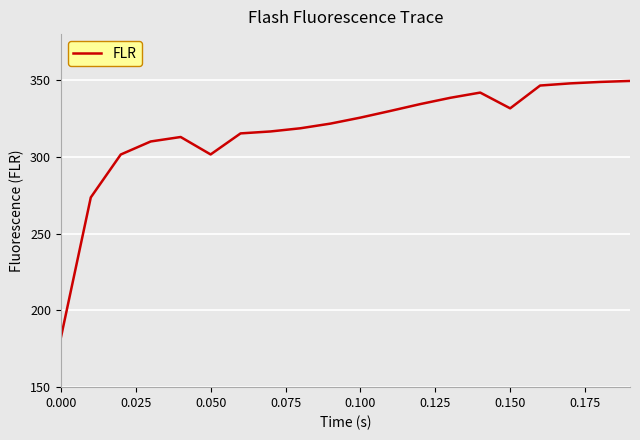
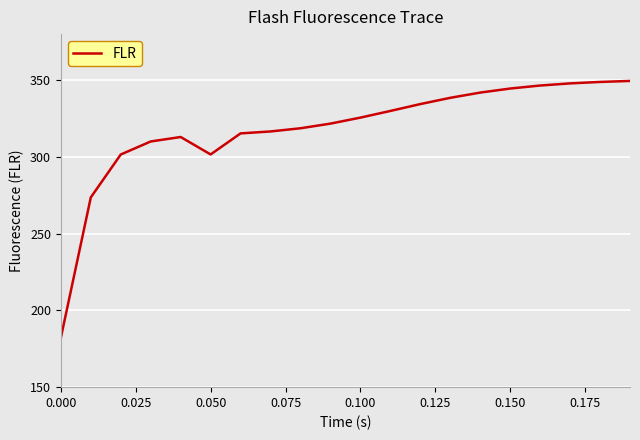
  {
    "0.000": 182,
    "0.050": 302,
    "0.100": 326,
-   "0.150": 332
+   "0.150": 345
  }
